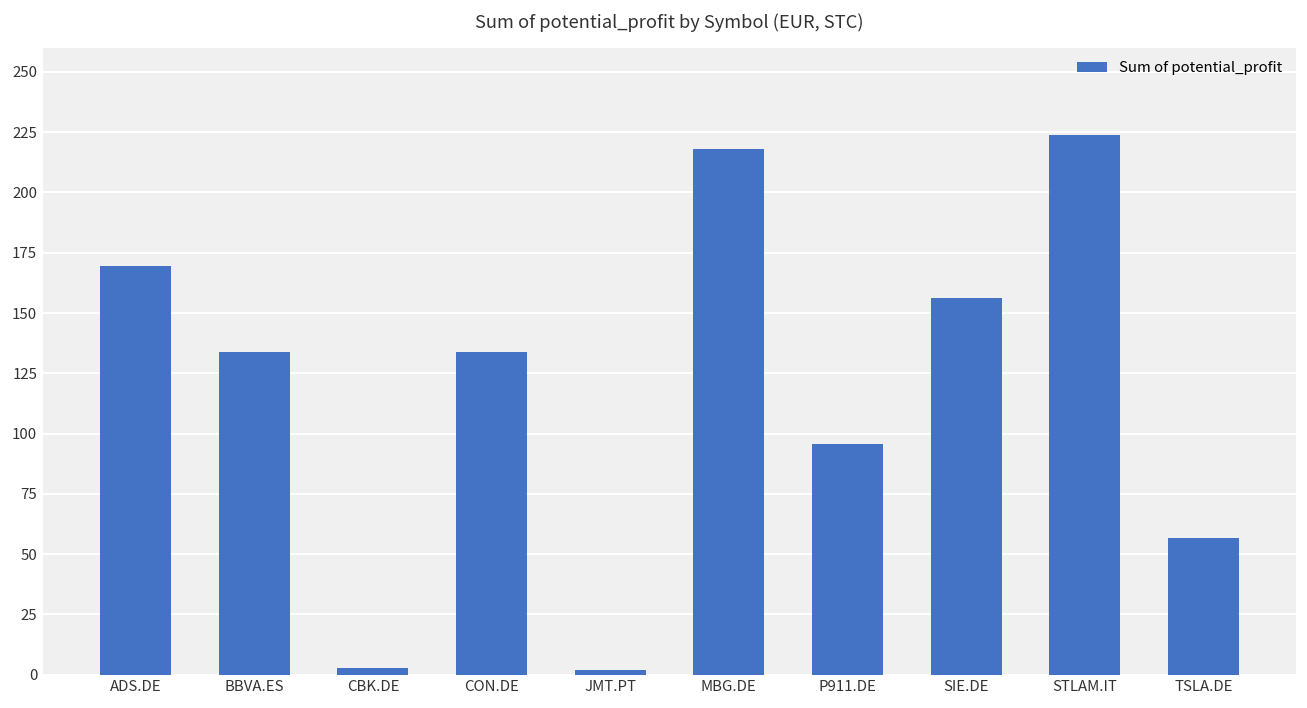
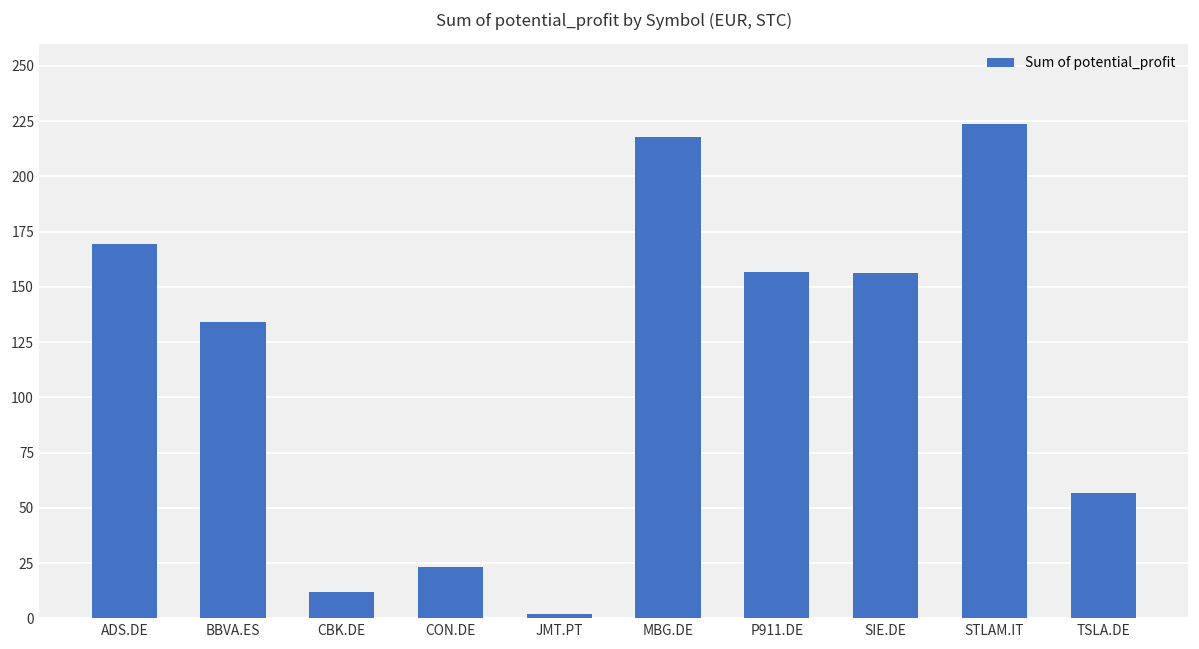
  {
    "ADS.DE": 169,
    "BBVA.ES": 134,
-   "CBK.DE": 3,
-   "CON.DE": 134,
+   "CBK.DE": 12,
+   "CON.DE": 23,
    "JMT.PT": 2,
    "MBG.DE": 218,
-   "P911.DE": 96,
+   "P911.DE": 157,
    "SIE.DE": 156,
    "STLAM.IT": 224,
    "TSLA.DE": 57
  }
